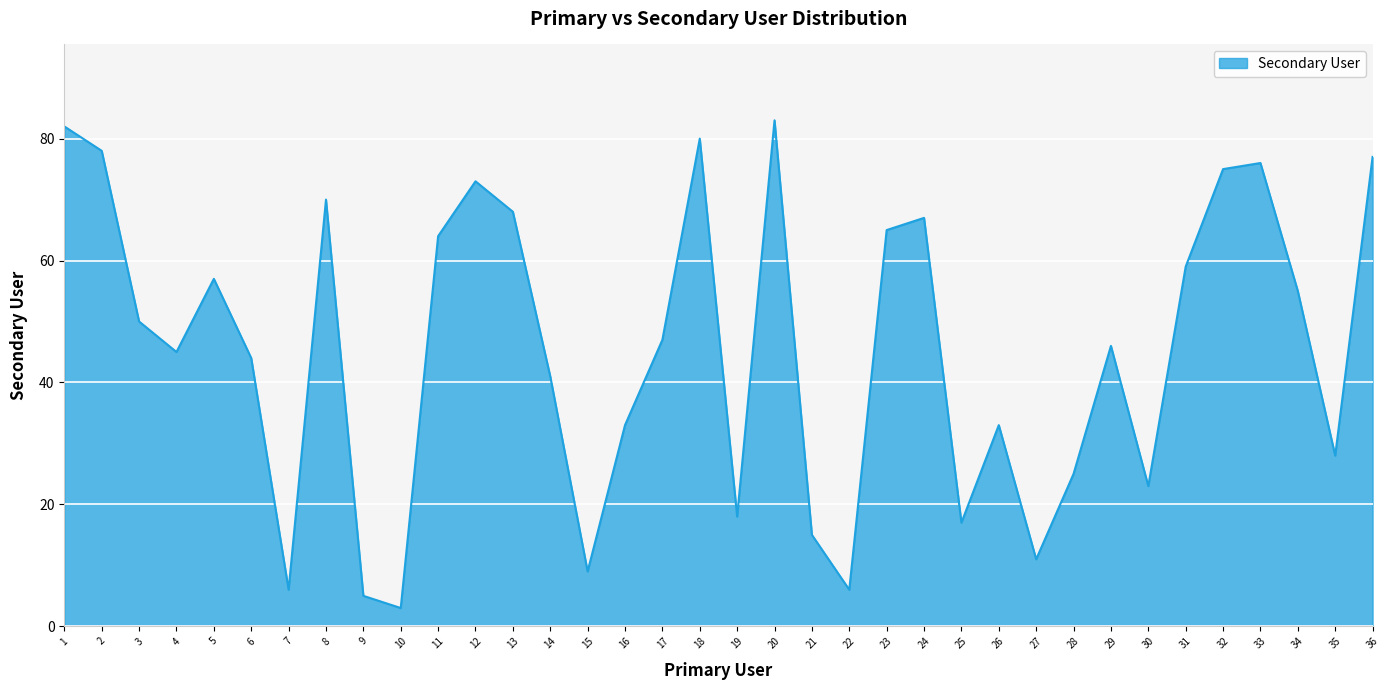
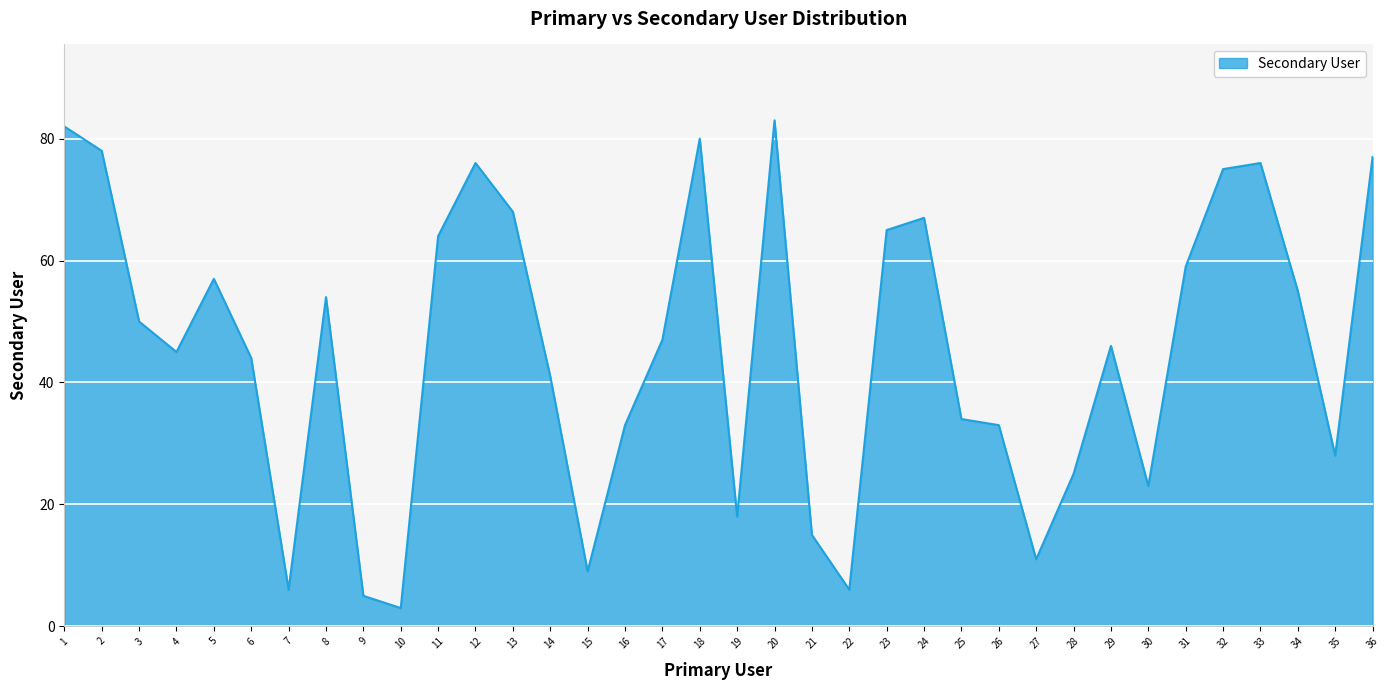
  {
    "1": 82,
    "2": 78,
    "3": 50,
    "4": 45,
    "5": 57,
    "6": 44,
    "7": 6,
-   "8": 70,
+   "8": 54,
    "9": 5,
    "10": 3,
    "11": 64,
-   "12": 73,
+   "12": 76,
    "13": 68,
    "14": 41,
    "15": 9,
    "16": 33,
    "17": 47,
    "18": 80,
    "19": 18,
    "20": 83,
    "21": 15,
    "22": 6,
    "23": 65,
    "24": 67,
-   "25": 17,
+   "25": 34,
    "26": 33,
    "27": 11,
    "28": 25,
    "29": 46,
    "30": 23,
    "31": 59,
    "32": 75,
    "33": 76,
    "34": 55,
    "35": 28,
    "36": 77
  }
